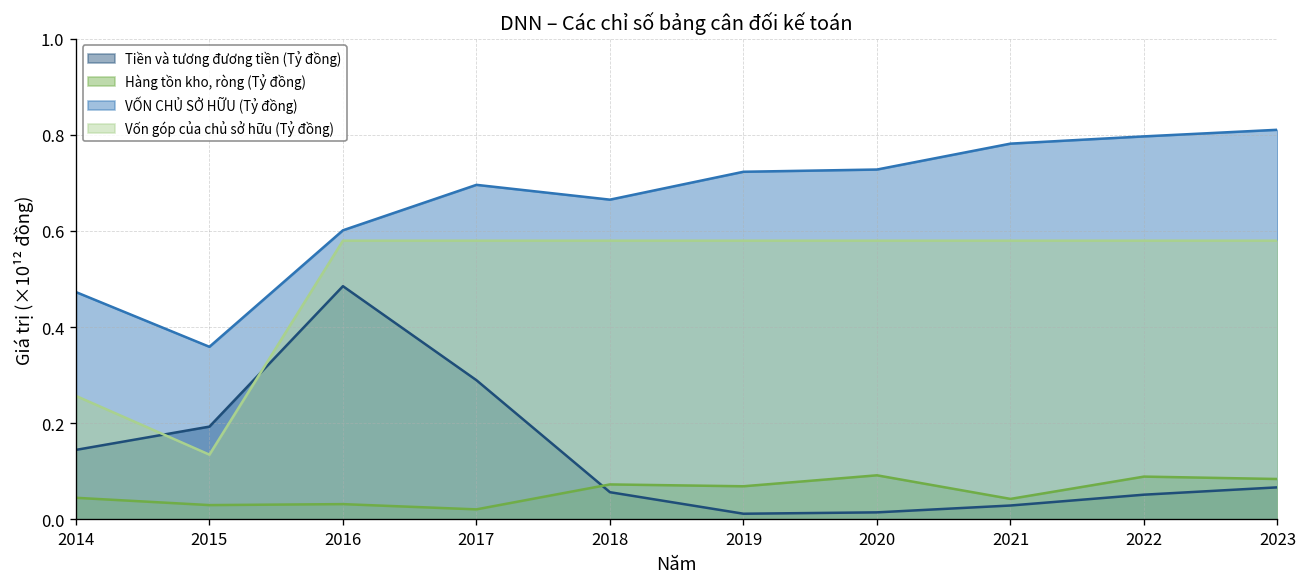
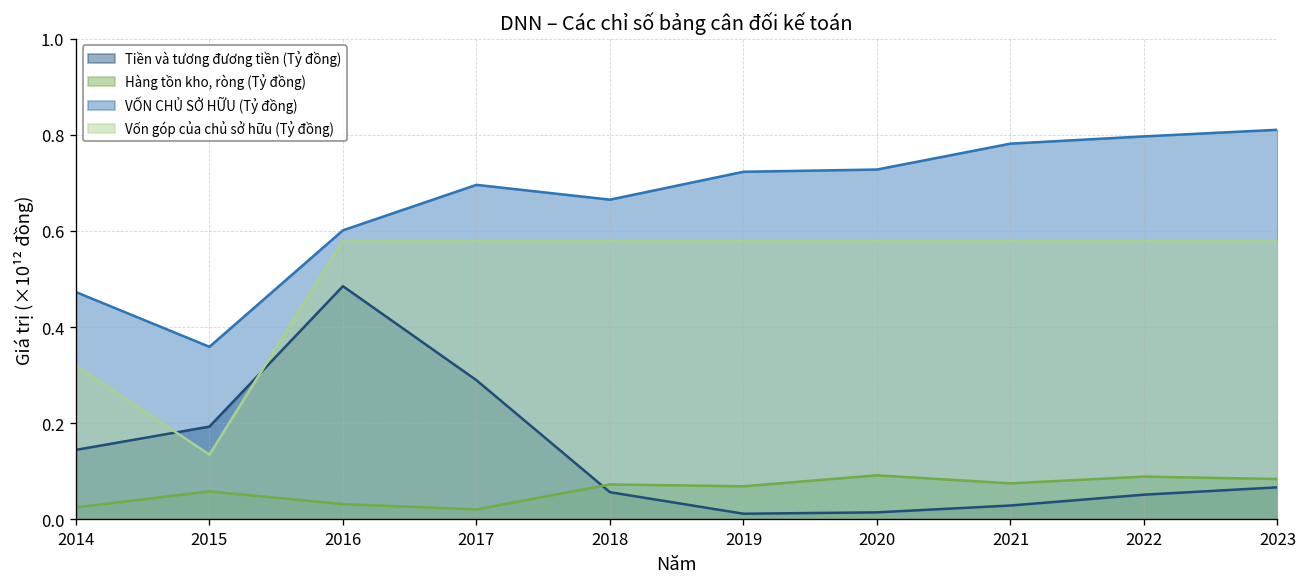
  {
    "Hàng tồn kho, ròng (Tỷ đồng)": {
-     "2014": 0.05,
-     "2015": 0.03,
+     "2014": 0.03,
+     "2015": 0.06,
      "2016": 0.03,
      "2017": 0.02,
      "2018": 0.07,
      "2019": 0.07,
      "2020": 0.09,
-     "2021": 0.04,
+     "2021": 0.08,
      "2022": 0.09,
      "2023": 0.08
    },
    "Vốn góp của chủ sở hữu (Tỷ đồng)": {
-     "2014": 0.26,
+     "2014": 0.32,
      "2015": 0.13,
      "2016": 0.58,
      "2017": 0.58,
      "2018": 0.58,
      "2019": 0.58,
      "2020": 0.58,
      "2021": 0.58,
      "2022": 0.58,
      "2023": 0.58
    }
  }
